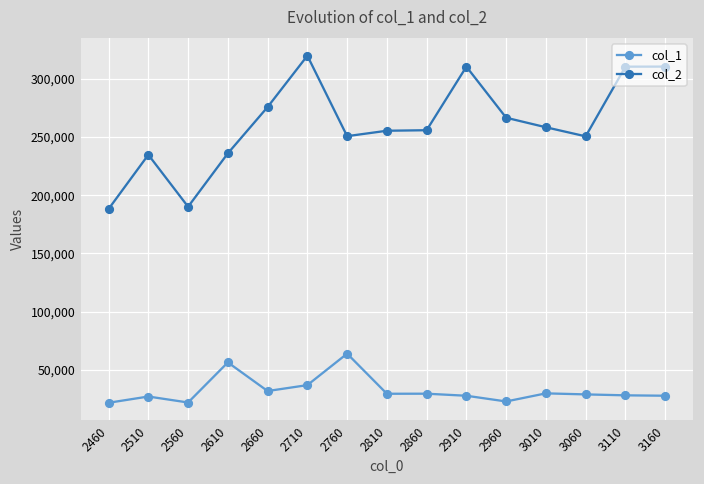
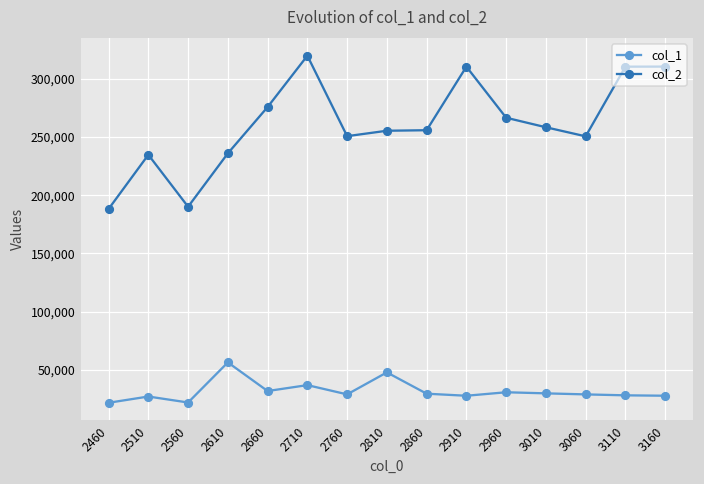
  {
    "col_1": {
      "2460": "22,000",
      "2510": "27,000",
      "2560": "22,000",
      "2610": "56,000",
      "2660": "32,000",
      "2710": "37,000",
-     "2760": "64,000",
-     "2810": "29,000",
+     "2760": "29,000",
+     "2810": "48,000",
      "2860": "29,000",
      "2910": "28,000",
-     "2960": "23,000",
+     "2960": "31,000",
      "3010": "30,000",
      "3060": "29,000",
      "3110": "28,000",
      "3160": "28,000"
    },
    "col_2": {
      "2460": "188,000",
      "2510": "235,000",
      "2560": "190,000",
      "2610": "236,000",
      "2660": "276,000",
      "2710": "320,000",
      "2760": "251,000",
      "2810": "255,000",
      "2860": "256,000",
      "2910": "311,000",
      "2960": "267,000",
      "3010": "258,000",
      "3060": "251,000"
    }
  }
